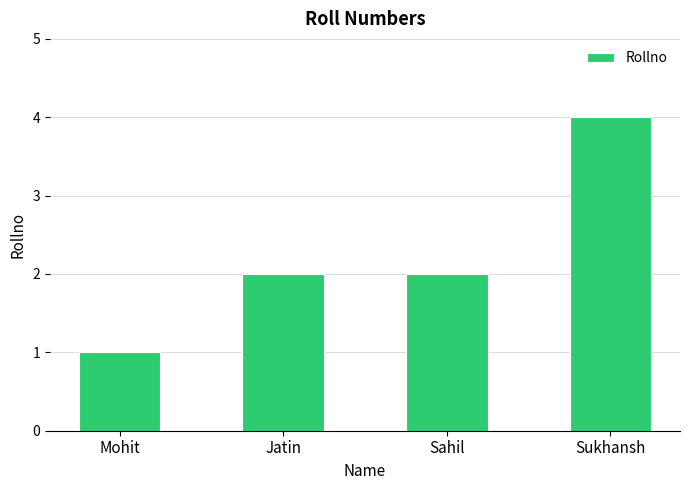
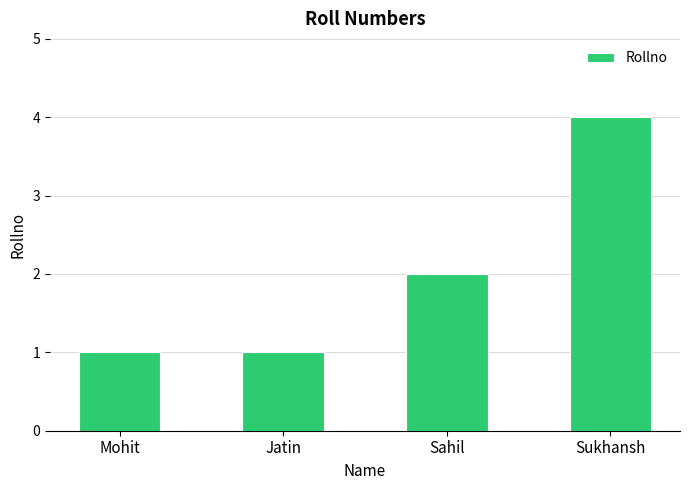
  {
    "Mohit": 1,
-   "Jatin": 2,
+   "Jatin": 1,
    "Sahil": 2,
    "Sukhansh": 4
  }
